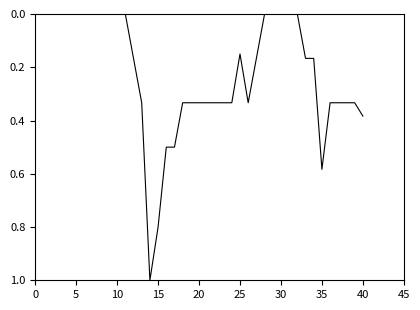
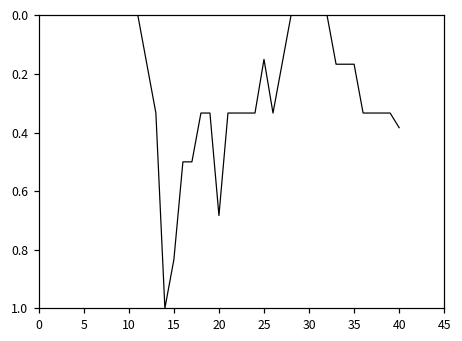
  {
    "5": 0.00,
    "10": 0.00,
-   "15": 0.80,
-   "20": 0.33,
+   "15": 0.83,
+   "20": 0.68,
    "25": 0.15,
    "30": 0.00,
-   "35": 0.58,
+   "35": 0.17,
    "40": 0.38
  }
